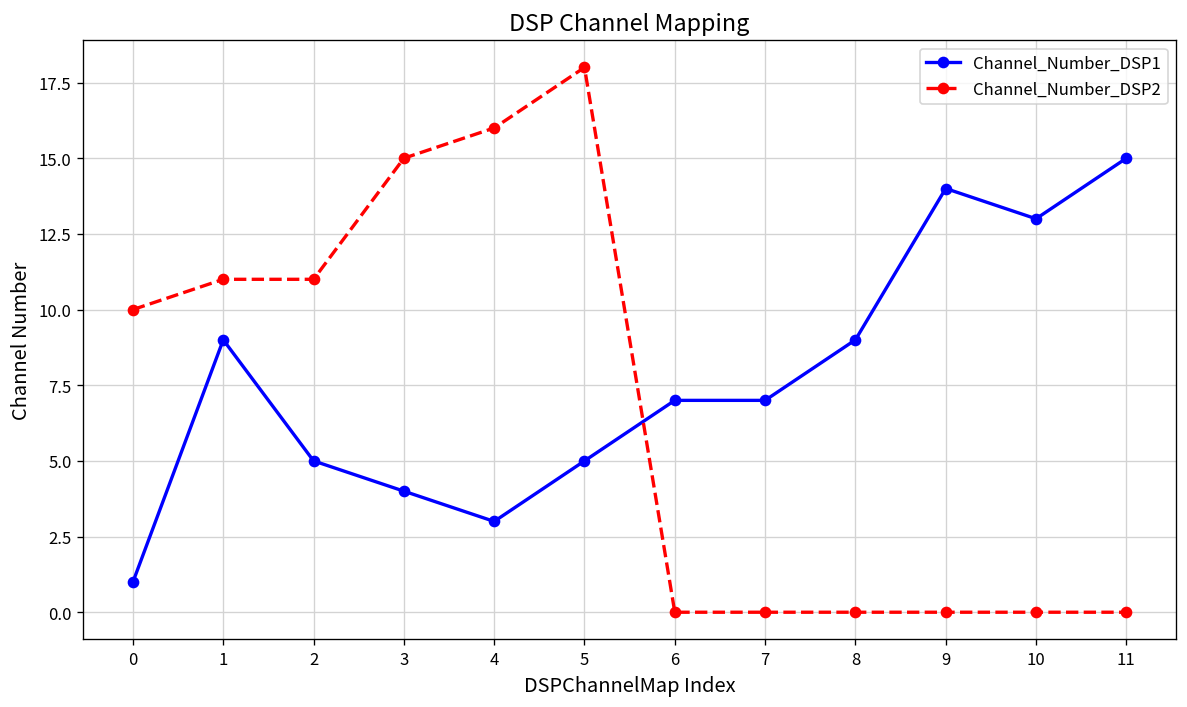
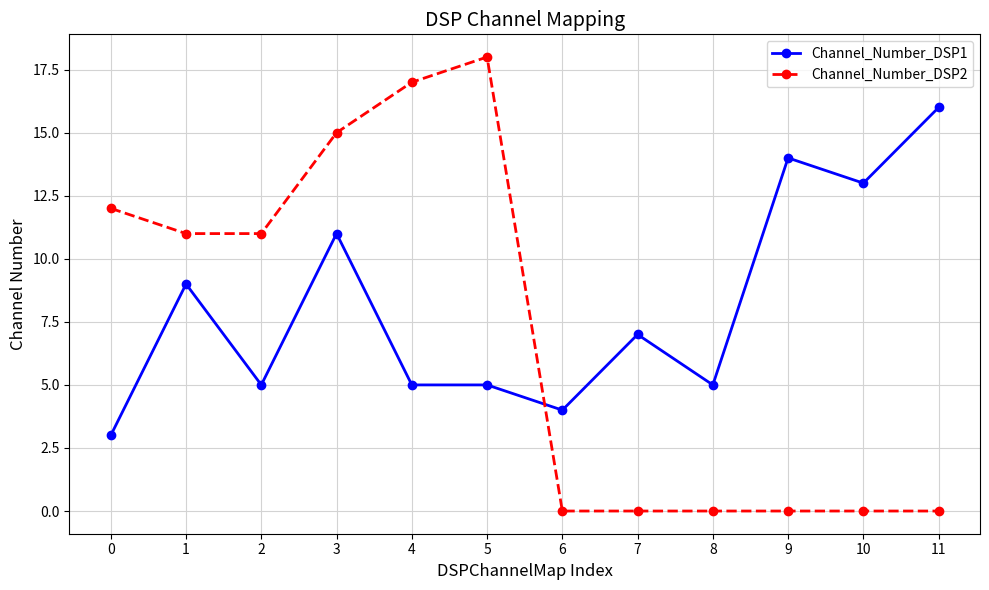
  {
    "Channel_Number_DSP1": {
-     "0": 1,
+     "0": 3,
      "1": 9,
      "2": 5,
-     "3": 4,
-     "4": 3,
+     "3": 11,
+     "4": 5,
      "5": 5,
-     "6": 7,
+     "6": 4,
      "7": 7,
-     "8": 9,
+     "8": 5,
      "9": 14,
      "10": 13,
-     "11": 15
+     "11": 16
    },
    "Channel_Number_DSP2": {
-     "0": 10,
+     "0": 12,
      "1": 11,
      "2": 11,
      "3": 15,
-     "4": 16,
+     "4": 17,
      "5": 18,
      "6": 0,
      "7": 0,
      "8": 0,
      "9": 0,
      "10": 0,
      "11": 0
    }
  }
